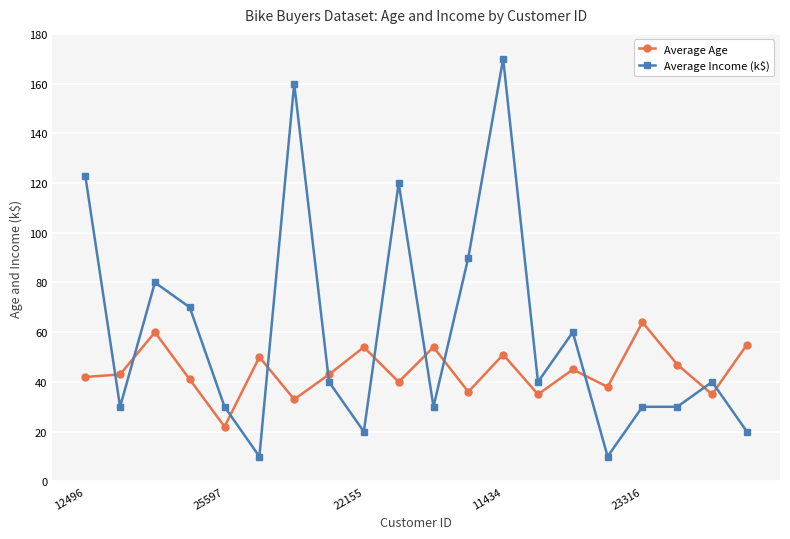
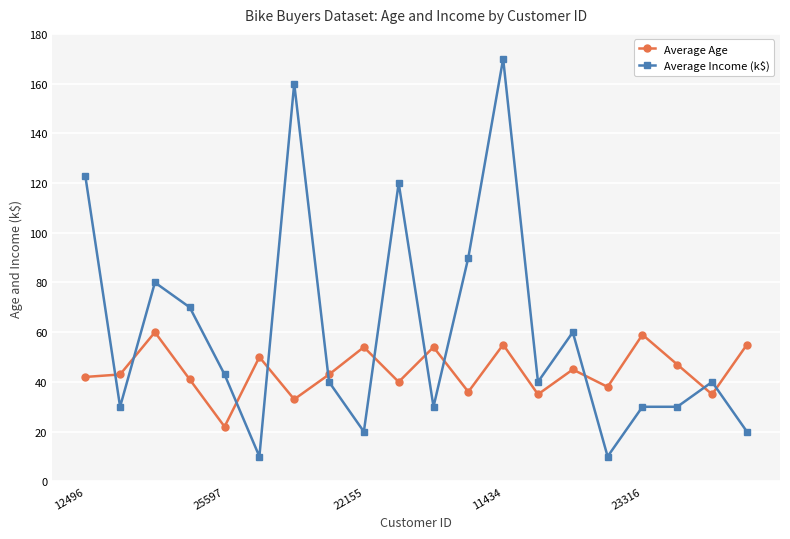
  {
    "Average Age": {
      "12496": 42,
      "25597": 22,
      "22155": 54,
-     "11434": 51,
-     "23316": 64
+     "11434": 55,
+     "23316": 59
    },
    "Average Income (k$)": {
      "12496": 123,
-     "25597": 30,
+     "25597": 43,
      "22155": 20,
      "11434": 170,
      "23316": 30
    }
  }
